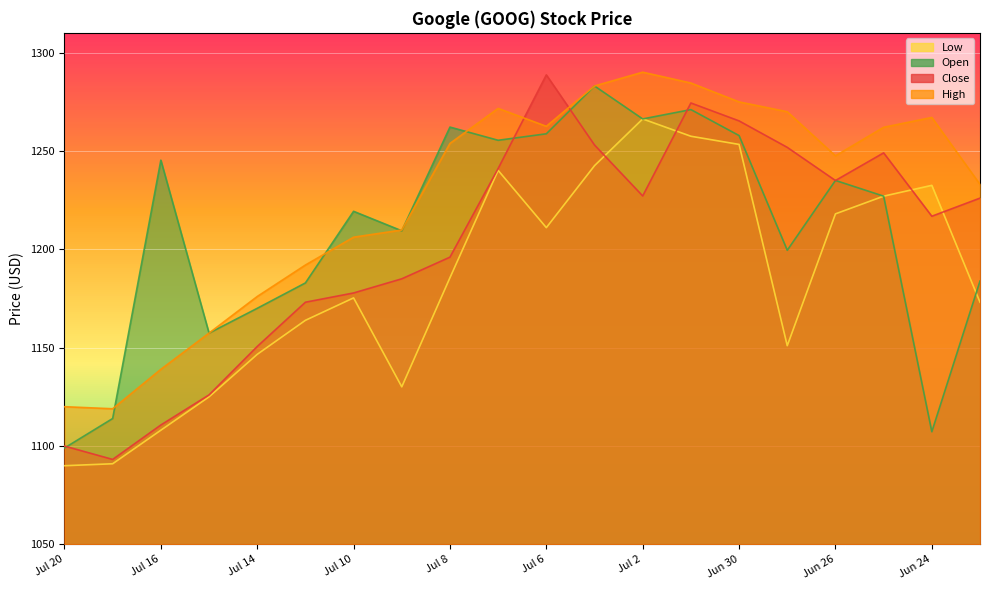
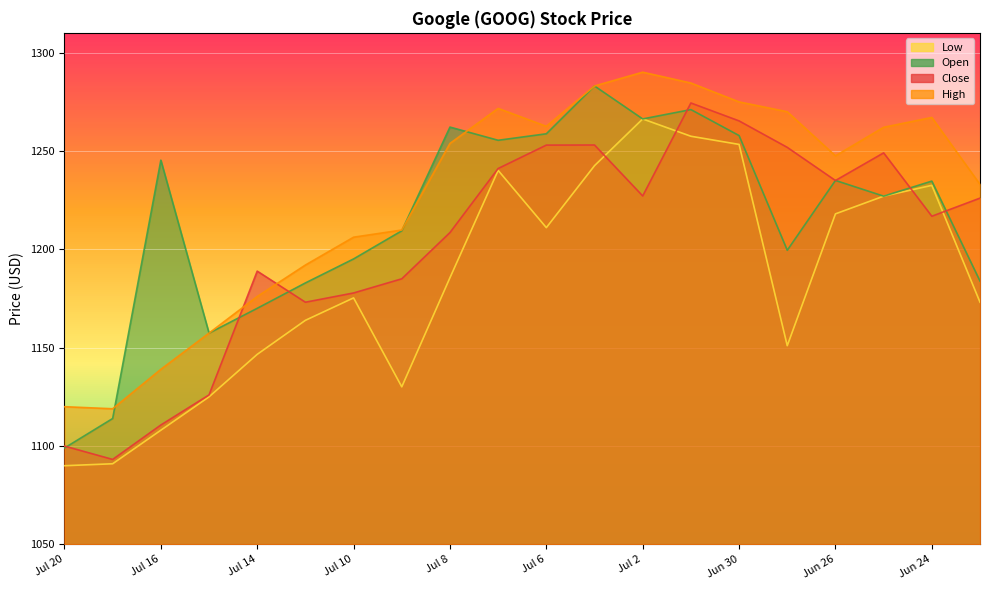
  {
    "Open": {
      "Jul 16": 1245,
      "Jul 14": 1170,
-     "Jul 10": 1219,
+     "Jul 10": 1195,
      "Jul 8": 1262,
      "Jul 6": 1259,
      "Jun 30": 1258,
-     "Jun 24": 1107
+     "Jun 24": 1235
    },
    "Close": {
      "Jul 16": 1111,
-     "Jul 14": 1151,
+     "Jul 14": 1189,
      "Jul 10": 1178,
-     "Jul 8": 1196,
-     "Jul 6": 1289,
+     "Jul 8": 1209,
+     "Jul 6": 1253,
      "Jul 2": 1227,
      "Jun 30": 1265,
      "Jun 24": 1217
    }
  }
